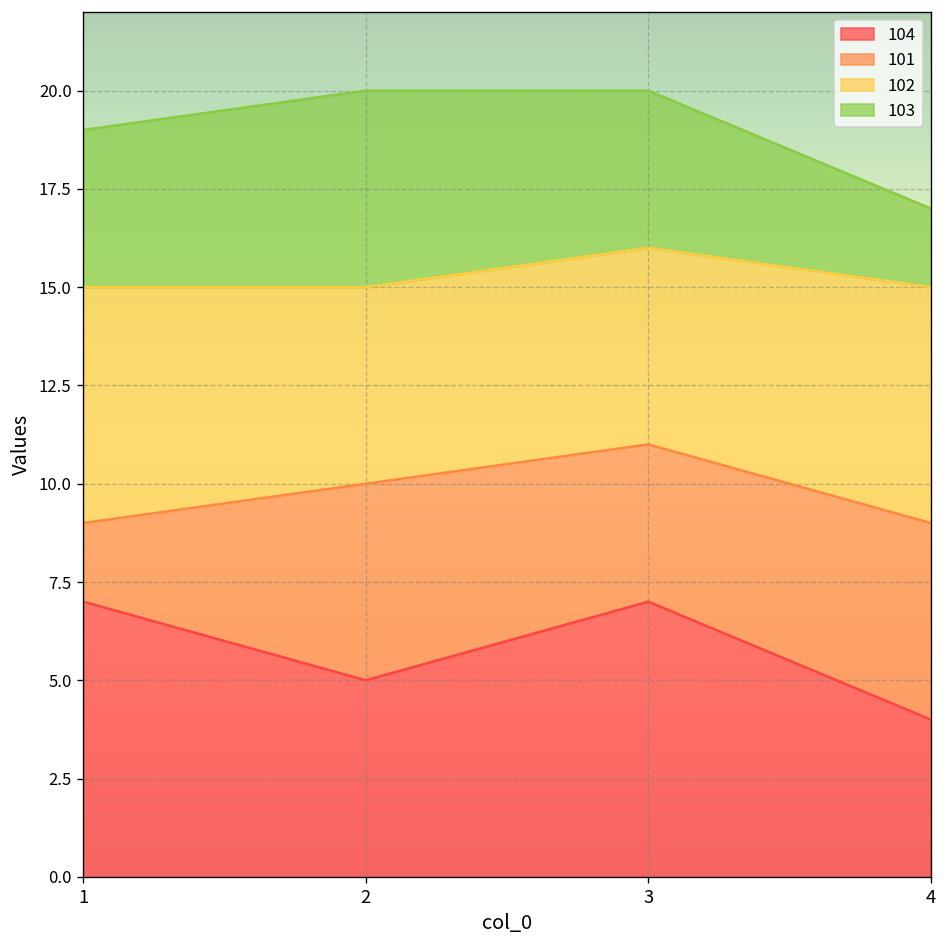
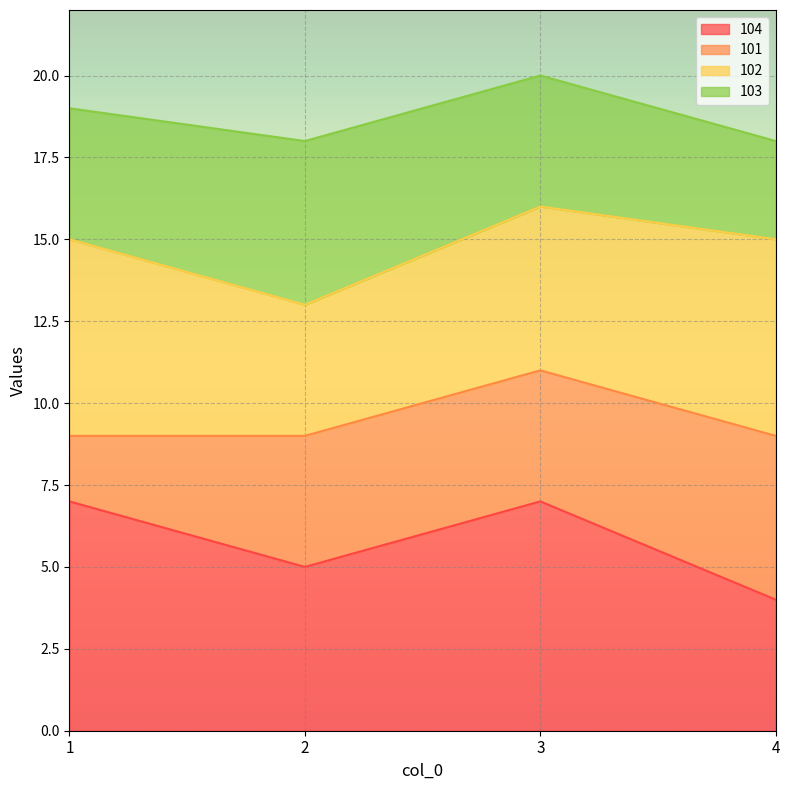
  {
    "104": {
      "1": 7,
      "2": 5,
      "3": 7,
      "4": 4
    },
    "101": {
      "1": 2,
-     "2": 5,
+     "2": 4,
      "3": 4,
      "4": 5
    },
    "102": {
      "1": 6,
-     "2": 5,
+     "2": 4,
      "3": 5,
      "4": 6
    },
    "103": {
      "1": 4,
      "2": 5,
      "3": 4,
-     "4": 2
+     "4": 3
    }
  }
